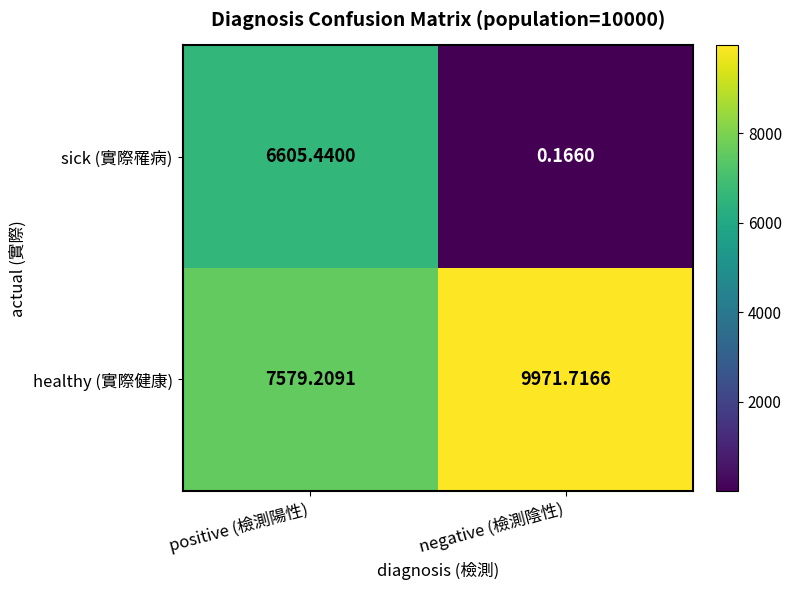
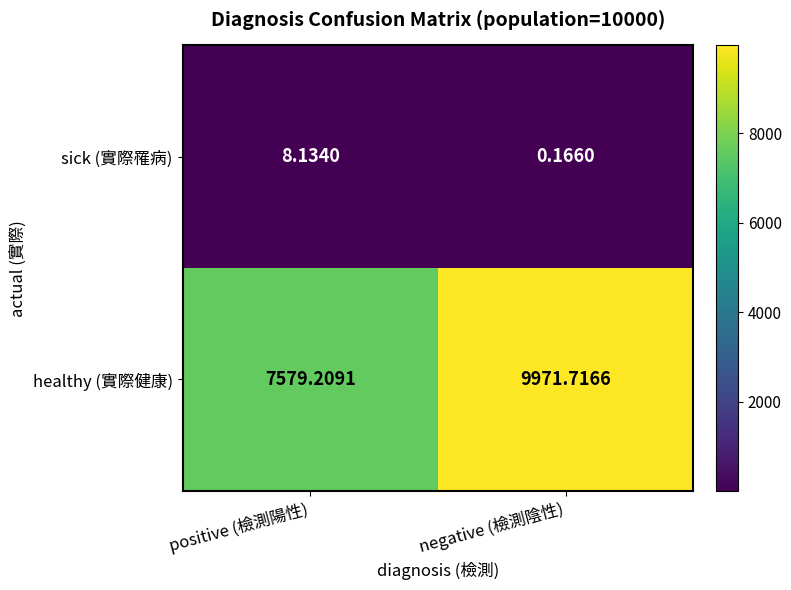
  {
    "sick (實際罹病)": {
-     "positive (檢測陽性)": 6605.4400,
+     "positive (檢測陽性)": 8.1340,
      "negative (檢測陰性)": 0.1660
    },
    "healthy (實際健康)": {
      "positive (檢測陽性)": 7579.2091,
      "negative (檢測陰性)": 9971.7166
    }
  }
